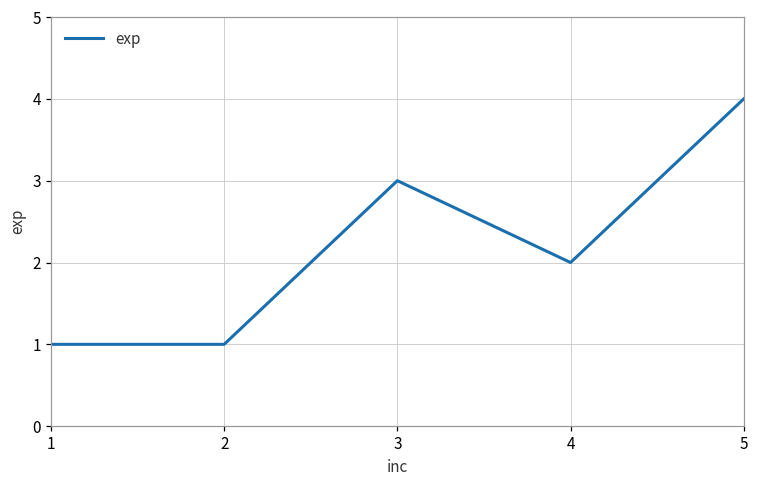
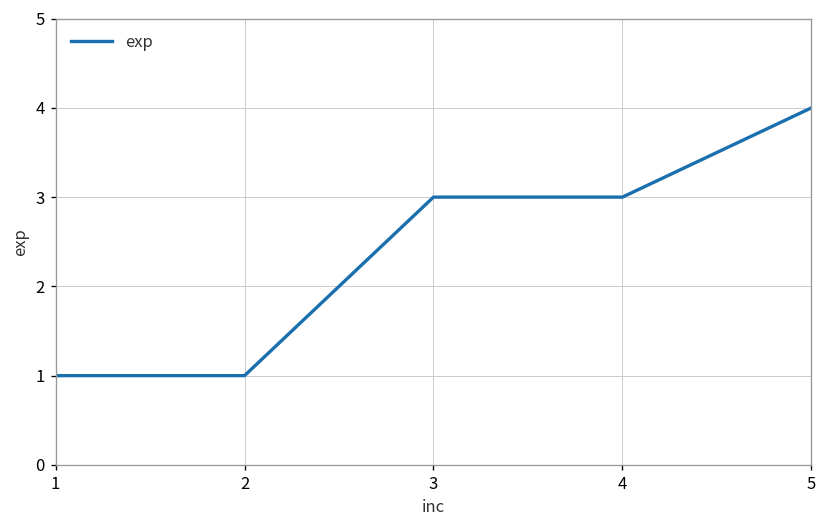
  {
    "1": 1,
    "2": 1,
    "3": 3,
-   "4": 2,
+   "4": 3,
    "5": 4
  }
